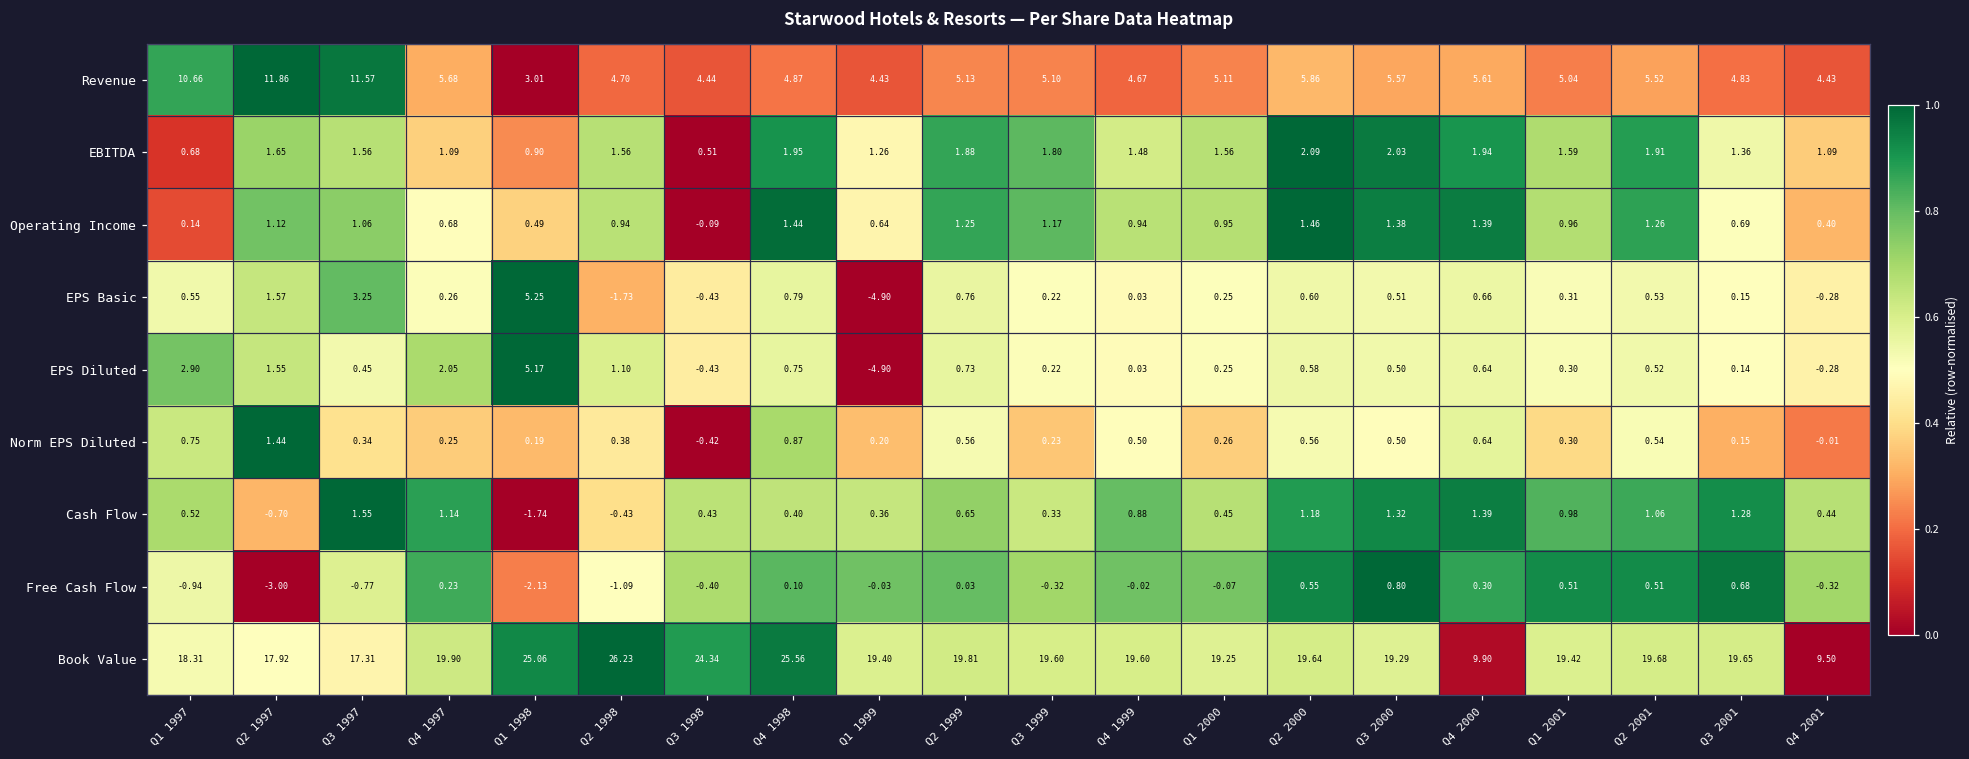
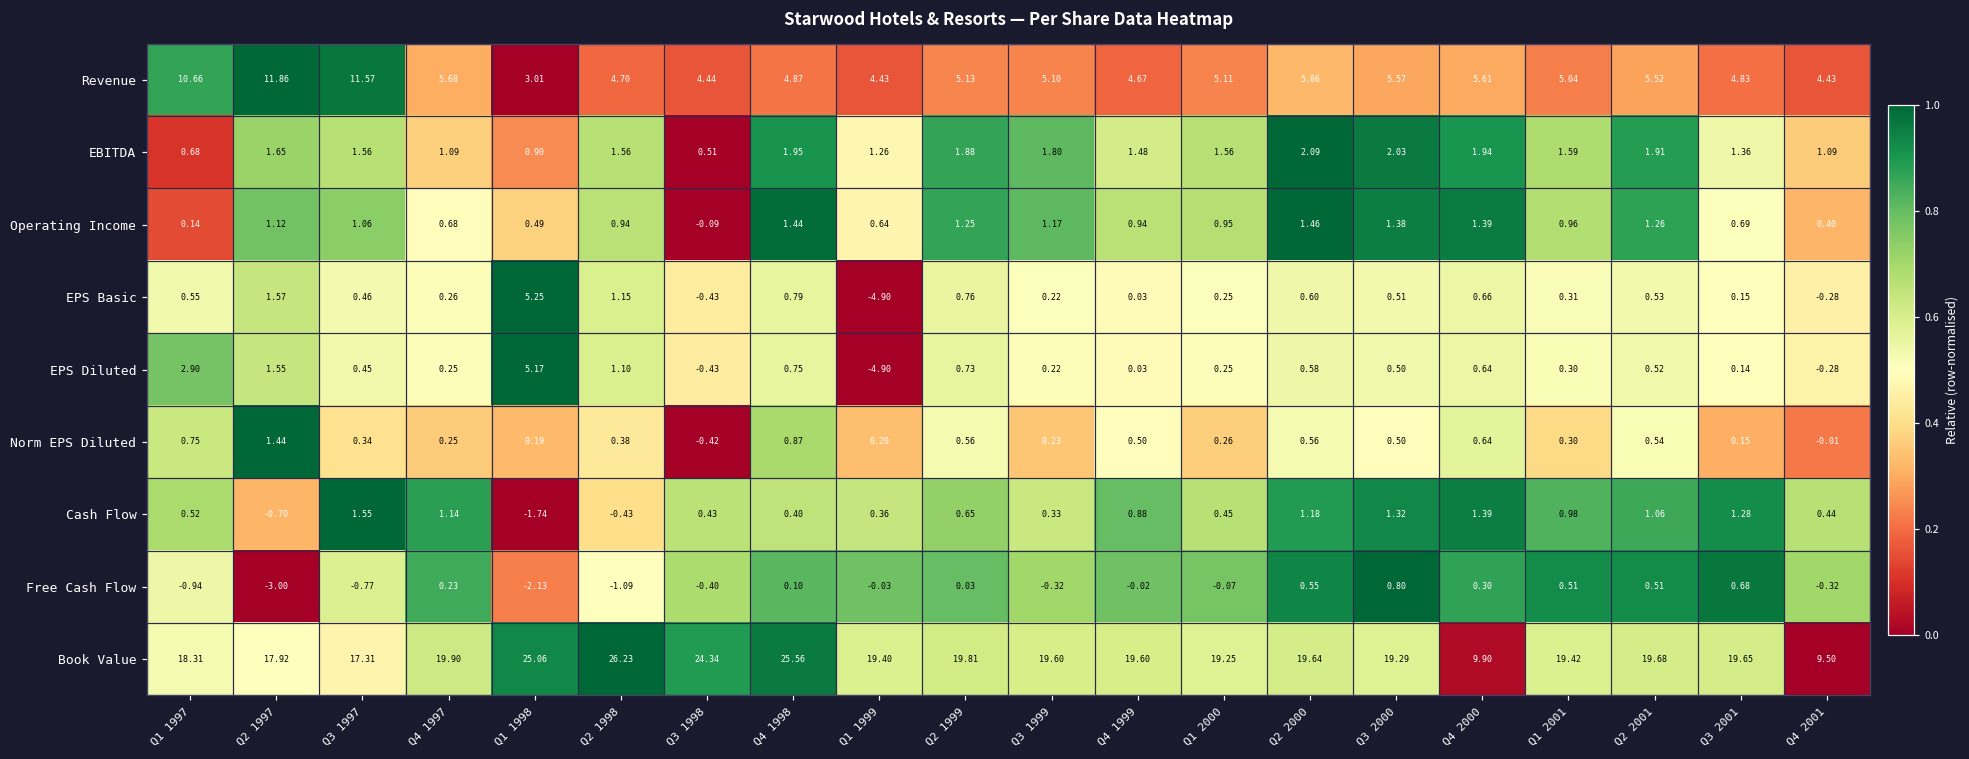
  {
    "Revenue": {
      "Q1 1997": 10.66,
      "Q2 1997": 11.86,
      "Q3 1997": 11.57,
      "Q4 1997": 5.68,
      "Q1 1998": 3.01,
      "Q2 1998": 4.70,
      "Q3 1998": 4.44,
      "Q4 1998": 4.87,
      "Q1 1999": 4.43,
      "Q2 1999": 5.13,
      "Q3 1999": 5.10,
      "Q4 1999": 4.67,
      "Q1 2000": 5.11,
      "Q2 2000": 5.86,
      "Q3 2000": 5.57,
      "Q4 2000": 5.61,
      "Q1 2001": 5.04,
      "Q2 2001": 5.52,
      "Q3 2001": 4.83,
      "Q4 2001": 4.43
    },
    "EBITDA": {
      "Q1 1997": 0.68,
      "Q2 1997": 1.65,
      "Q3 1997": 1.56,
      "Q4 1997": 1.09,
      "Q1 1998": 0.90,
      "Q2 1998": 1.56,
      "Q3 1998": 0.51,
      "Q4 1998": 1.95,
      "Q1 1999": 1.26,
      "Q2 1999": 1.88,
      "Q3 1999": 1.80,
      "Q4 1999": 1.48,
      "Q1 2000": 1.56,
      "Q2 2000": 2.09,
      "Q3 2000": 2.03,
      "Q4 2000": 1.94,
      "Q1 2001": 1.59,
      "Q2 2001": 1.91,
      "Q3 2001": 1.36,
      "Q4 2001": 1.09
    },
    "Operating Income": {
      "Q1 1997": 0.14,
      "Q2 1997": 1.12,
      "Q3 1997": 1.06,
      "Q4 1997": 0.68,
      "Q1 1998": 0.49,
      "Q2 1998": 0.94,
      "Q3 1998": -0.09,
      "Q4 1998": 1.44,
      "Q1 1999": 0.64,
      "Q2 1999": 1.25,
      "Q3 1999": 1.17,
      "Q4 1999": 0.94,
      "Q1 2000": 0.95,
      "Q2 2000": 1.46,
      "Q3 2000": 1.38,
      "Q4 2000": 1.39,
      "Q1 2001": 0.96,
      "Q2 2001": 1.26,
      "Q3 2001": 0.69,
      "Q4 2001": 0.40
    },
    "EPS Basic": {
      "Q1 1997": 0.55,
      "Q2 1997": 1.57,
-     "Q3 1997": 3.25,
+     "Q3 1997": 0.46,
      "Q4 1997": 0.26,
      "Q1 1998": 5.25,
-     "Q2 1998": -1.73,
+     "Q2 1998": 1.15,
      "Q3 1998": -0.43,
      "Q4 1998": 0.79,
      "Q1 1999": -4.90,
      "Q2 1999": 0.76,
      "Q3 1999": 0.22,
      "Q4 1999": 0.03,
      "Q1 2000": 0.25,
      "Q2 2000": 0.60,
      "Q3 2000": 0.51,
      "Q4 2000": 0.66,
      "Q1 2001": 0.31,
      "Q2 2001": 0.53,
      "Q3 2001": 0.15,
      "Q4 2001": -0.28
    },
    "EPS Diluted": {
      "Q1 1997": 2.90,
      "Q2 1997": 1.55,
      "Q3 1997": 0.45,
-     "Q4 1997": 2.05,
+     "Q4 1997": 0.25,
      "Q1 1998": 5.17,
      "Q2 1998": 1.10,
      "Q3 1998": -0.43,
      "Q4 1998": 0.75,
      "Q1 1999": -4.90,
      "Q2 1999": 0.73,
      "Q3 1999": 0.22,
      "Q4 1999": 0.03,
      "Q1 2000": 0.25,
      "Q2 2000": 0.58,
      "Q3 2000": 0.50,
      "Q4 2000": 0.64,
      "Q1 2001": 0.30,
      "Q2 2001": 0.52,
      "Q3 2001": 0.14,
      "Q4 2001": -0.28
    },
    "Norm EPS Diluted": {
      "Q1 1997": 0.75,
      "Q2 1997": 1.44,
      "Q3 1997": 0.34,
      "Q4 1997": 0.25,
      "Q1 1998": 0.19,
      "Q2 1998": 0.38,
      "Q3 1998": -0.42,
      "Q4 1998": 0.87,
      "Q1 1999": 0.20,
      "Q2 1999": 0.56,
      "Q3 1999": 0.23,
      "Q4 1999": 0.50,
      "Q1 2000": 0.26,
      "Q2 2000": 0.56,
      "Q3 2000": 0.50,
      "Q4 2000": 0.64,
      "Q1 2001": 0.30,
      "Q2 2001": 0.54,
      "Q3 2001": 0.15,
      "Q4 2001": -0.01
    },
    "Cash Flow": {
      "Q1 1997": 0.52,
      "Q2 1997": -0.70,
      "Q3 1997": 1.55,
      "Q4 1997": 1.14,
      "Q1 1998": -1.74,
      "Q2 1998": -0.43,
      "Q3 1998": 0.43,
      "Q4 1998": 0.40,
      "Q1 1999": 0.36,
      "Q2 1999": 0.65,
      "Q3 1999": 0.33,
      "Q4 1999": 0.88,
      "Q1 2000": 0.45,
      "Q2 2000": 1.18,
      "Q3 2000": 1.32,
      "Q4 2000": 1.39,
      "Q1 2001": 0.98,
      "Q2 2001": 1.06,
      "Q3 2001": 1.28,
      "Q4 2001": 0.44
    },
    "Free Cash Flow": {
      "Q1 1997": -0.94,
      "Q2 1997": -3.00,
      "Q3 1997": -0.77,
      "Q4 1997": 0.23,
      "Q1 1998": -2.13,
      "Q2 1998": -1.09,
      "Q3 1998": -0.40,
      "Q4 1998": 0.10,
      "Q1 1999": -0.03,
      "Q2 1999": 0.03,
      "Q3 1999": -0.32,
      "Q4 1999": -0.02,
      "Q1 2000": -0.07,
      "Q2 2000": 0.55,
      "Q3 2000": 0.80,
      "Q4 2000": 0.30,
      "Q1 2001": 0.51,
      "Q2 2001": 0.51,
      "Q3 2001": 0.68,
      "Q4 2001": -0.32
    },
    "Book Value": {
      "Q1 1997": 18.31,
      "Q2 1997": 17.92,
      "Q3 1997": 17.31,
      "Q4 1997": 19.90,
      "Q1 1998": 25.06,
      "Q2 1998": 26.23,
      "Q3 1998": 24.34,
      "Q4 1998": 25.56,
      "Q1 1999": 19.40,
      "Q2 1999": 19.81,
      "Q3 1999": 19.60,
      "Q4 1999": 19.60,
      "Q1 2000": 19.25,
      "Q2 2000": 19.64,
      "Q3 2000": 19.29,
      "Q4 2000": 9.90,
      "Q1 2001": 19.42,
      "Q2 2001": 19.68,
      "Q3 2001": 19.65,
      "Q4 2001": 9.50
    }
  }
